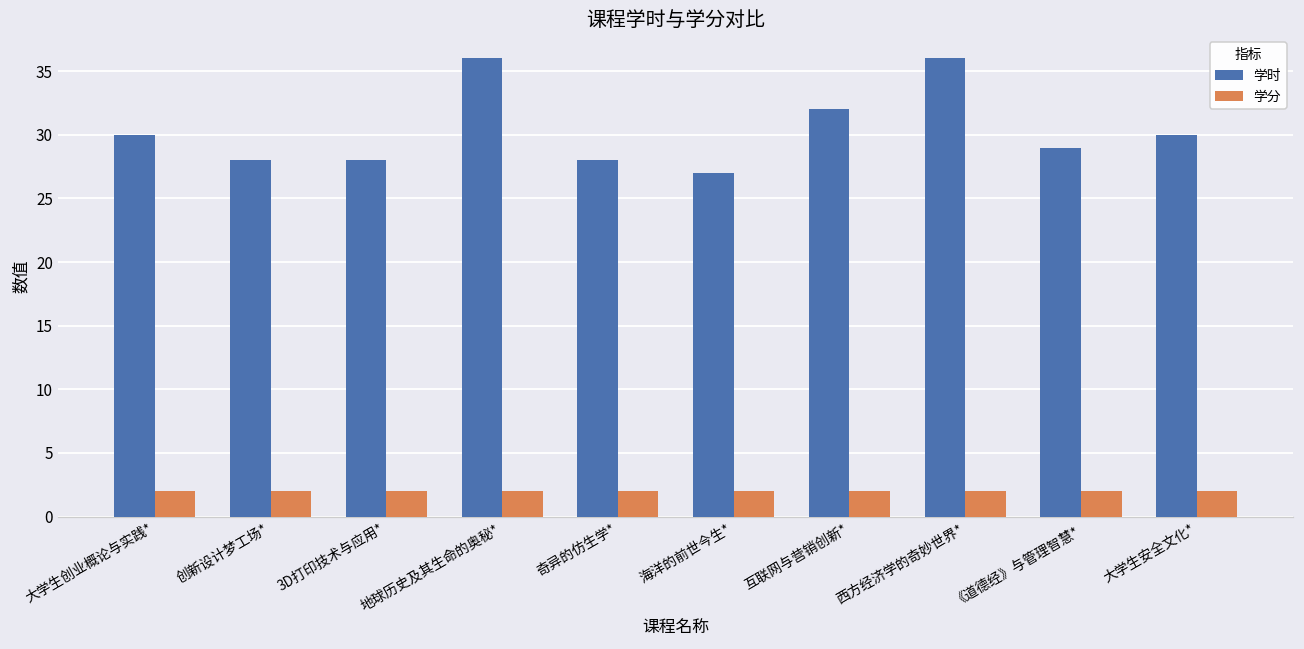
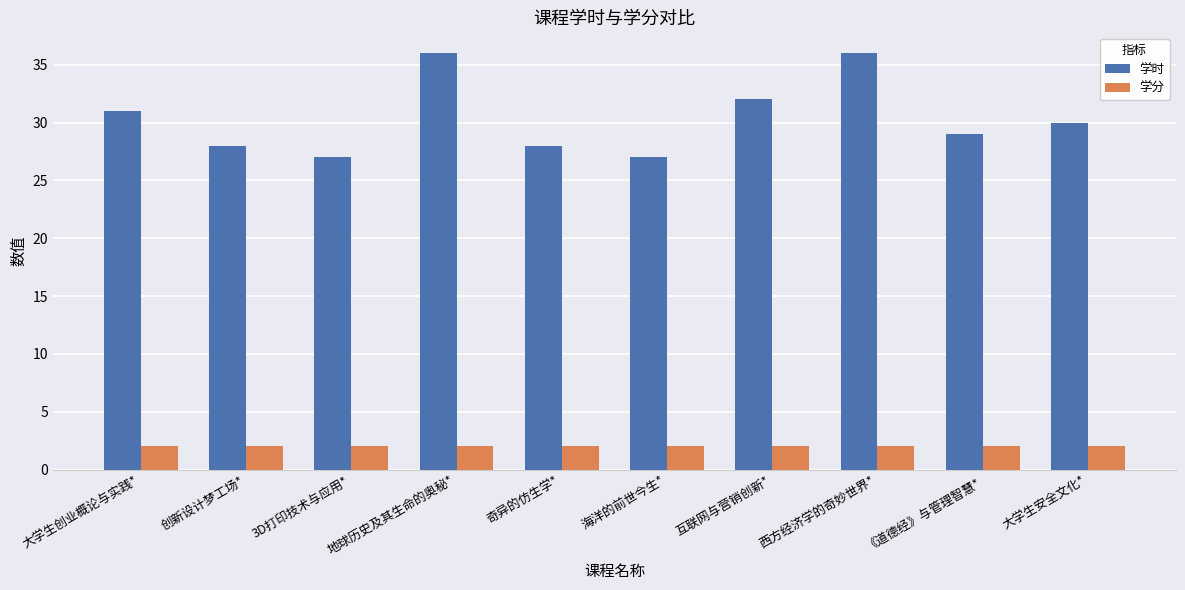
  {
    "学时": {
-     "大学生创业概论与实践*": 30,
+     "大学生创业概论与实践*": 31,
      "创新设计梦工场*": 28,
-     "3D打印技术与应用*": 28,
+     "3D打印技术与应用*": 27,
      "地球历史及其生命的奥秘*": 36,
      "奇异的仿生学*": 28,
      "海洋的前世今生*": 27,
      "互联网与营销创新*": 32,
      "西方经济学的奇妙世界*": 36,
      "《道德经》与管理智慧*": 29,
      "大学生安全文化*": 30
    },
    "学分": {
      "大学生创业概论与实践*": 2,
      "创新设计梦工场*": 2,
      "3D打印技术与应用*": 2,
      "地球历史及其生命的奥秘*": 2,
      "奇异的仿生学*": 2,
      "海洋的前世今生*": 2,
      "互联网与营销创新*": 2,
      "西方经济学的奇妙世界*": 2,
      "《道德经》与管理智慧*": 2,
      "大学生安全文化*": 2
    }
  }
